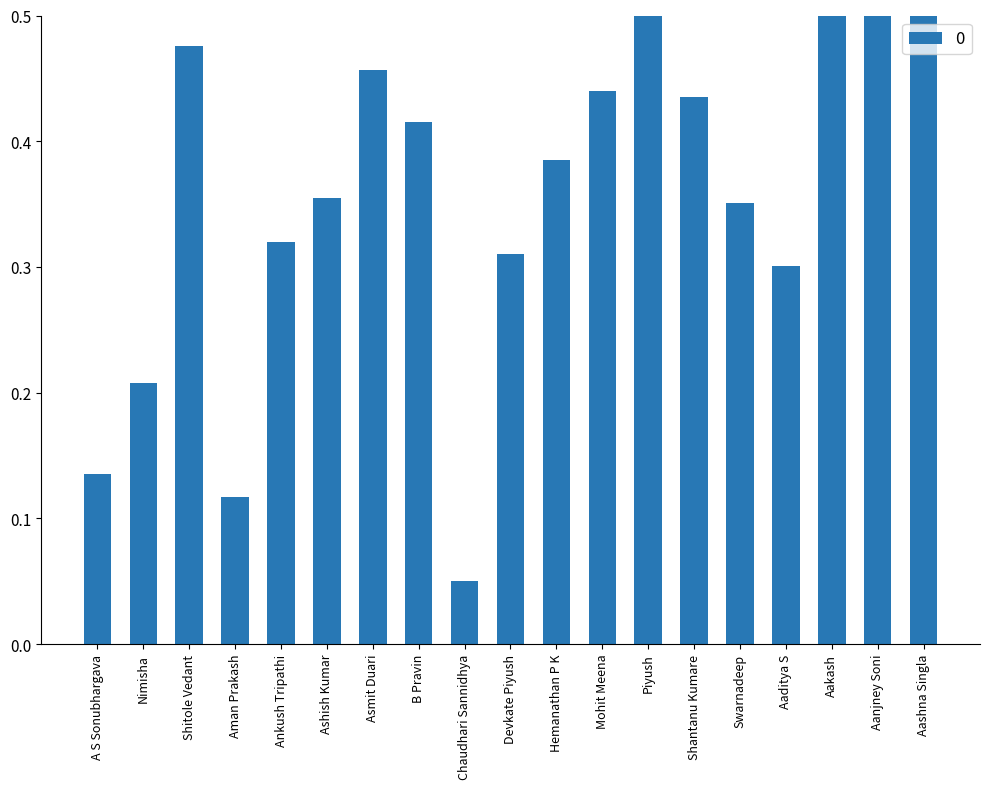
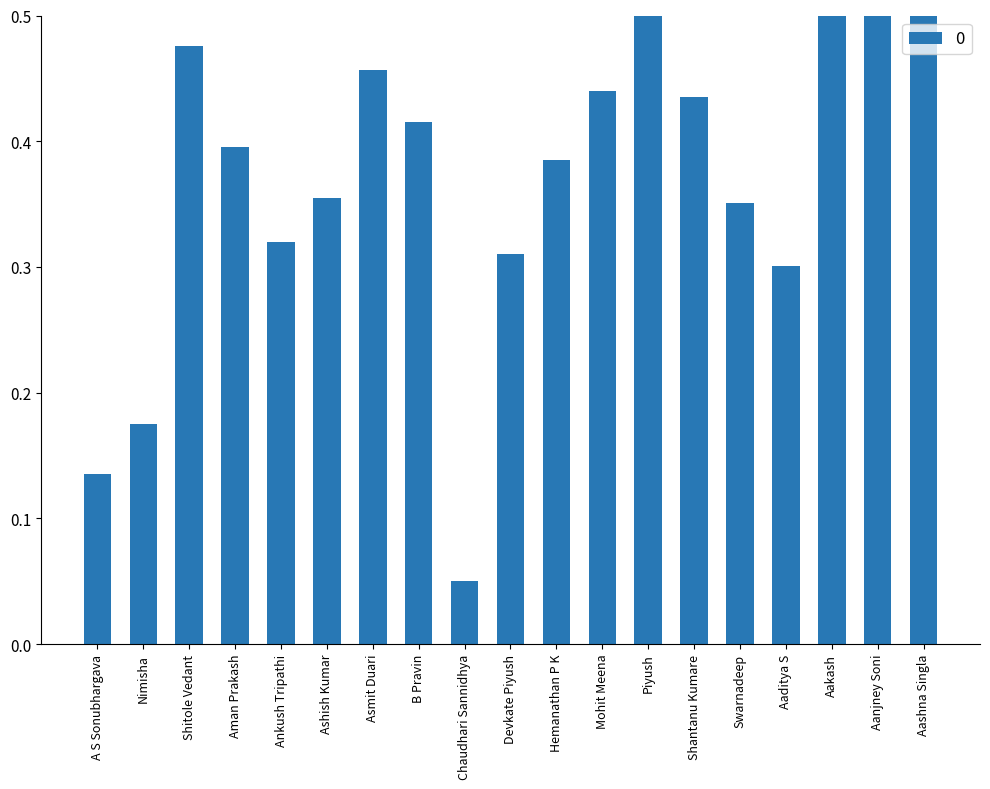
  {
    "A S Sonubhargava": 0.135,
-   "Nimisha": 0.208,
+   "Nimisha": 0.175,
    "Shitole Vedant": 0.476,
-   "Aman Prakash": 0.117,
+   "Aman Prakash": 0.395,
    "Ankush Tripathi": 0.320,
    "Ashish Kumar": 0.355,
    "Asmit Duari": 0.457,
    "B Pravin": 0.415,
    "Chaudhari Sannidhya": 0.050,
    "Devkate Piyush": 0.310,
    "Hemanathan P K": 0.385,
    "Mohit Meena": 0.440,
    "Shantanu Kumare": 0.435,
    "Swarnadeep": 0.351,
    "Aaditya S": 0.301
  }
